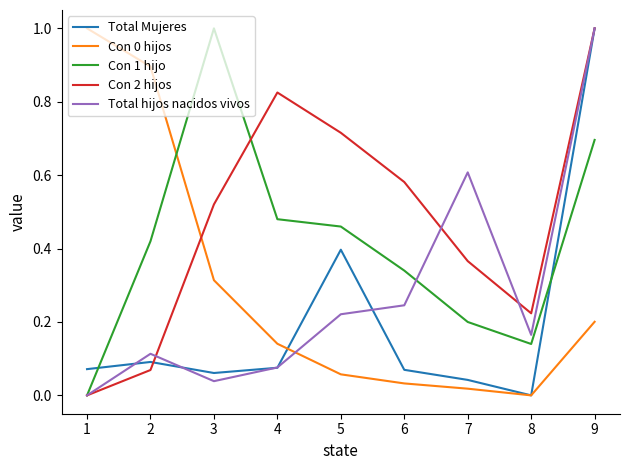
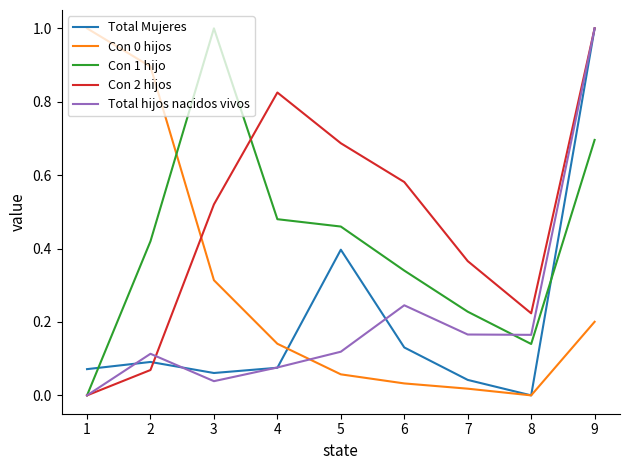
  {
    "Total Mujeres": {
      "1": 0.07,
      "2": 0.09,
      "3": 0.06,
      "5": 0.40,
-     "6": 0.07,
+     "6": 0.13,
      "7": 0.04
    },
    "Con 0 hijos": {
      "3": 0.31,
      "4": 0.14,
      "5": 0.06,
      "6": 0.03,
      "7": 0.02,
      "9": 0.20
    },
    "Con 1 hijo": {
      "2": 0.42,
      "4": 0.48,
      "5": 0.46,
      "6": 0.34,
-     "7": 0.20,
+     "7": 0.23,
      "8": 0.14,
      "9": 0.70
    },
    "Con 2 hijos": {
      "2": 0.07,
      "3": 0.52,
      "4": 0.83,
-     "5": 0.72,
+     "5": 0.69,
      "6": 0.58,
      "7": 0.37,
      "8": 0.22
    },
    "Total hijos nacidos vivos": {
      "2": 0.11,
      "3": 0.04,
-     "5": 0.22,
+     "5": 0.12,
      "6": 0.25,
-     "7": 0.61,
+     "7": 0.17,
      "8": 0.16
    }
  }
